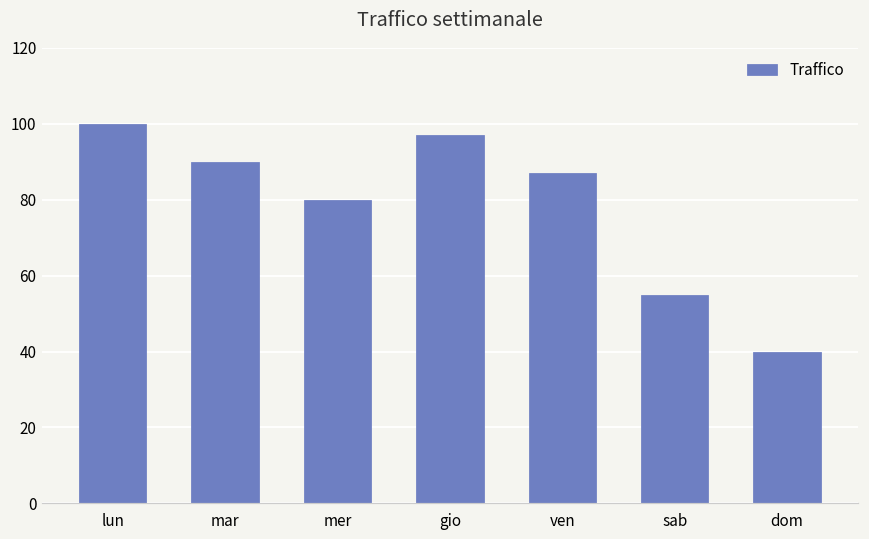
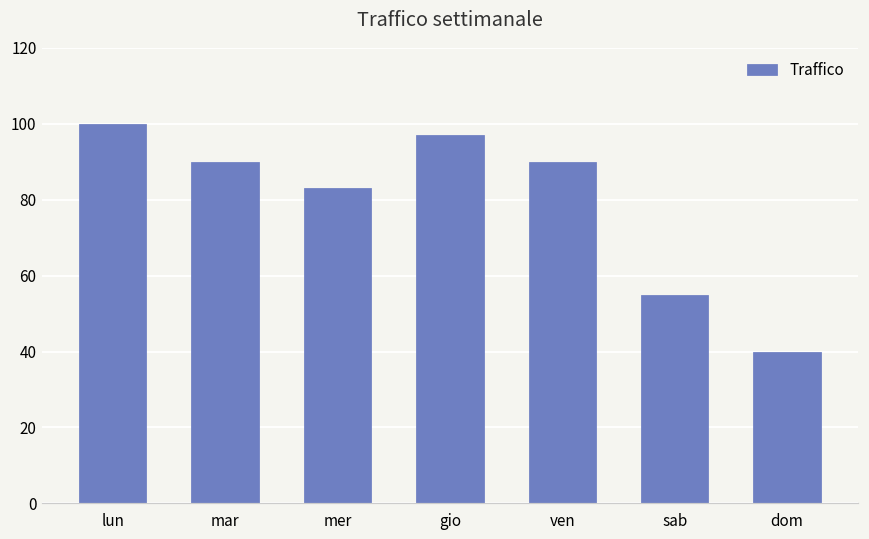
  {
    "lun": 100,
    "mar": 90,
-   "mer": 80,
+   "mer": 83,
    "gio": 97,
-   "ven": 87,
+   "ven": 90,
    "sab": 55,
    "dom": 40
  }
